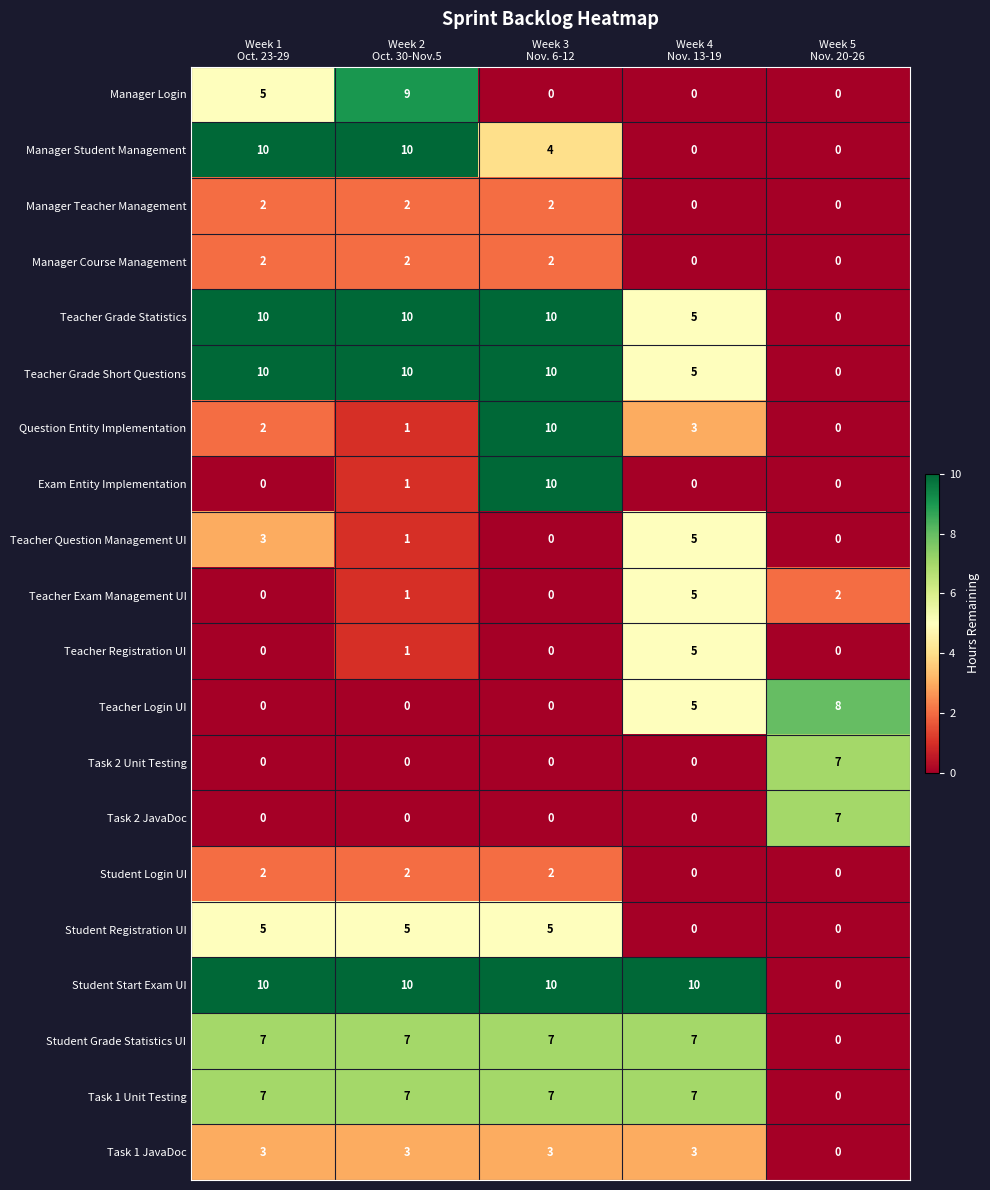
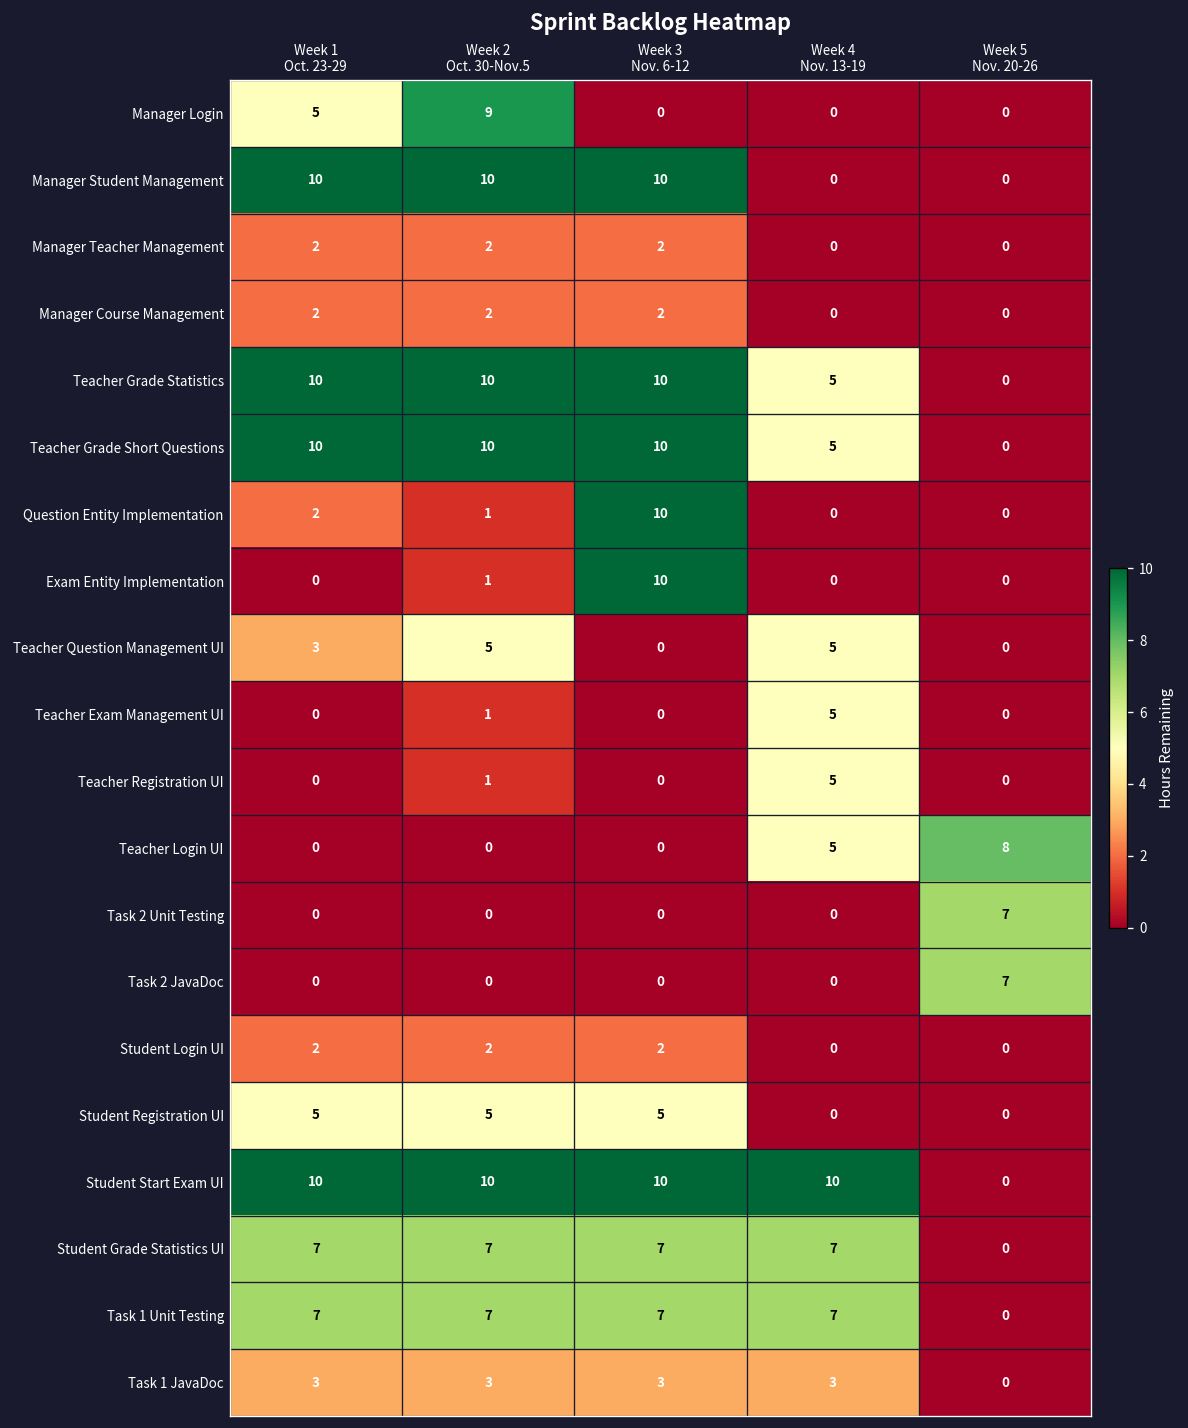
  {
    "Manager Login": {
      "Week 1 Oct. 23-29": 5,
      "Week 2 Oct. 30-Nov.5": 9,
      "Week 3 Nov. 6-12": 0,
      "Week 4 Nov. 13-19": 0,
      "Week 5 Nov. 20-26": 0
    },
    "Manager Student Management": {
      "Week 1 Oct. 23-29": 10,
      "Week 2 Oct. 30-Nov.5": 10,
-     "Week 3 Nov. 6-12": 4,
+     "Week 3 Nov. 6-12": 10,
      "Week 4 Nov. 13-19": 0,
      "Week 5 Nov. 20-26": 0
    },
    "Manager Teacher Management": {
      "Week 1 Oct. 23-29": 2,
      "Week 2 Oct. 30-Nov.5": 2,
      "Week 3 Nov. 6-12": 2,
      "Week 4 Nov. 13-19": 0,
      "Week 5 Nov. 20-26": 0
    },
    "Manager Course Management": {
      "Week 1 Oct. 23-29": 2,
      "Week 2 Oct. 30-Nov.5": 2,
      "Week 3 Nov. 6-12": 2,
      "Week 4 Nov. 13-19": 0,
      "Week 5 Nov. 20-26": 0
    },
    "Teacher Grade Statistics": {
      "Week 1 Oct. 23-29": 10,
      "Week 2 Oct. 30-Nov.5": 10,
      "Week 3 Nov. 6-12": 10,
      "Week 4 Nov. 13-19": 5,
      "Week 5 Nov. 20-26": 0
    },
    "Teacher Grade Short Questions": {
      "Week 1 Oct. 23-29": 10,
      "Week 2 Oct. 30-Nov.5": 10,
      "Week 3 Nov. 6-12": 10,
      "Week 4 Nov. 13-19": 5,
      "Week 5 Nov. 20-26": 0
    },
    "Question Entity Implementation": {
      "Week 1 Oct. 23-29": 2,
      "Week 2 Oct. 30-Nov.5": 1,
      "Week 3 Nov. 6-12": 10,
-     "Week 4 Nov. 13-19": 3,
+     "Week 4 Nov. 13-19": 0,
      "Week 5 Nov. 20-26": 0
    },
    "Exam Entity Implementation": {
      "Week 1 Oct. 23-29": 0,
      "Week 2 Oct. 30-Nov.5": 1,
      "Week 3 Nov. 6-12": 10,
      "Week 4 Nov. 13-19": 0,
      "Week 5 Nov. 20-26": 0
    },
    "Teacher Question Management UI": {
      "Week 1 Oct. 23-29": 3,
-     "Week 2 Oct. 30-Nov.5": 1,
+     "Week 2 Oct. 30-Nov.5": 5,
      "Week 3 Nov. 6-12": 0,
      "Week 4 Nov. 13-19": 5,
      "Week 5 Nov. 20-26": 0
    },
    "Teacher Exam Management UI": {
      "Week 1 Oct. 23-29": 0,
      "Week 2 Oct. 30-Nov.5": 1,
      "Week 3 Nov. 6-12": 0,
      "Week 4 Nov. 13-19": 5,
-     "Week 5 Nov. 20-26": 2
+     "Week 5 Nov. 20-26": 0
    },
    "Teacher Registration UI": {
      "Week 1 Oct. 23-29": 0,
      "Week 2 Oct. 30-Nov.5": 1,
      "Week 3 Nov. 6-12": 0,
      "Week 4 Nov. 13-19": 5,
      "Week 5 Nov. 20-26": 0
    },
    "Teacher Login UI": {
      "Week 1 Oct. 23-29": 0,
      "Week 2 Oct. 30-Nov.5": 0,
      "Week 3 Nov. 6-12": 0,
      "Week 4 Nov. 13-19": 5,
      "Week 5 Nov. 20-26": 8
    },
    "Task 2 Unit Testing": {
      "Week 1 Oct. 23-29": 0,
      "Week 2 Oct. 30-Nov.5": 0,
      "Week 3 Nov. 6-12": 0,
      "Week 4 Nov. 13-19": 0,
      "Week 5 Nov. 20-26": 7
    },
    "Task 2 JavaDoc": {
      "Week 1 Oct. 23-29": 0,
      "Week 2 Oct. 30-Nov.5": 0,
      "Week 3 Nov. 6-12": 0,
      "Week 4 Nov. 13-19": 0,
      "Week 5 Nov. 20-26": 7
    },
    "Student Login UI": {
      "Week 1 Oct. 23-29": 2,
      "Week 2 Oct. 30-Nov.5": 2,
      "Week 3 Nov. 6-12": 2,
      "Week 4 Nov. 13-19": 0,
      "Week 5 Nov. 20-26": 0
    },
    "Student Registration UI": {
      "Week 1 Oct. 23-29": 5,
      "Week 2 Oct. 30-Nov.5": 5,
      "Week 3 Nov. 6-12": 5,
      "Week 4 Nov. 13-19": 0,
      "Week 5 Nov. 20-26": 0
    },
    "Student Start Exam UI": {
      "Week 1 Oct. 23-29": 10,
      "Week 2 Oct. 30-Nov.5": 10,
      "Week 3 Nov. 6-12": 10,
      "Week 4 Nov. 13-19": 10,
      "Week 5 Nov. 20-26": 0
    },
    "Student Grade Statistics UI": {
      "Week 1 Oct. 23-29": 7,
      "Week 2 Oct. 30-Nov.5": 7,
      "Week 3 Nov. 6-12": 7,
      "Week 4 Nov. 13-19": 7,
      "Week 5 Nov. 20-26": 0
    },
    "Task 1 Unit Testing": {
      "Week 1 Oct. 23-29": 7,
      "Week 2 Oct. 30-Nov.5": 7,
      "Week 3 Nov. 6-12": 7,
      "Week 4 Nov. 13-19": 7,
      "Week 5 Nov. 20-26": 0
    },
    "Task 1 JavaDoc": {
      "Week 1 Oct. 23-29": 3,
      "Week 2 Oct. 30-Nov.5": 3,
      "Week 3 Nov. 6-12": 3,
      "Week 4 Nov. 13-19": 3,
      "Week 5 Nov. 20-26": 0
    }
  }
